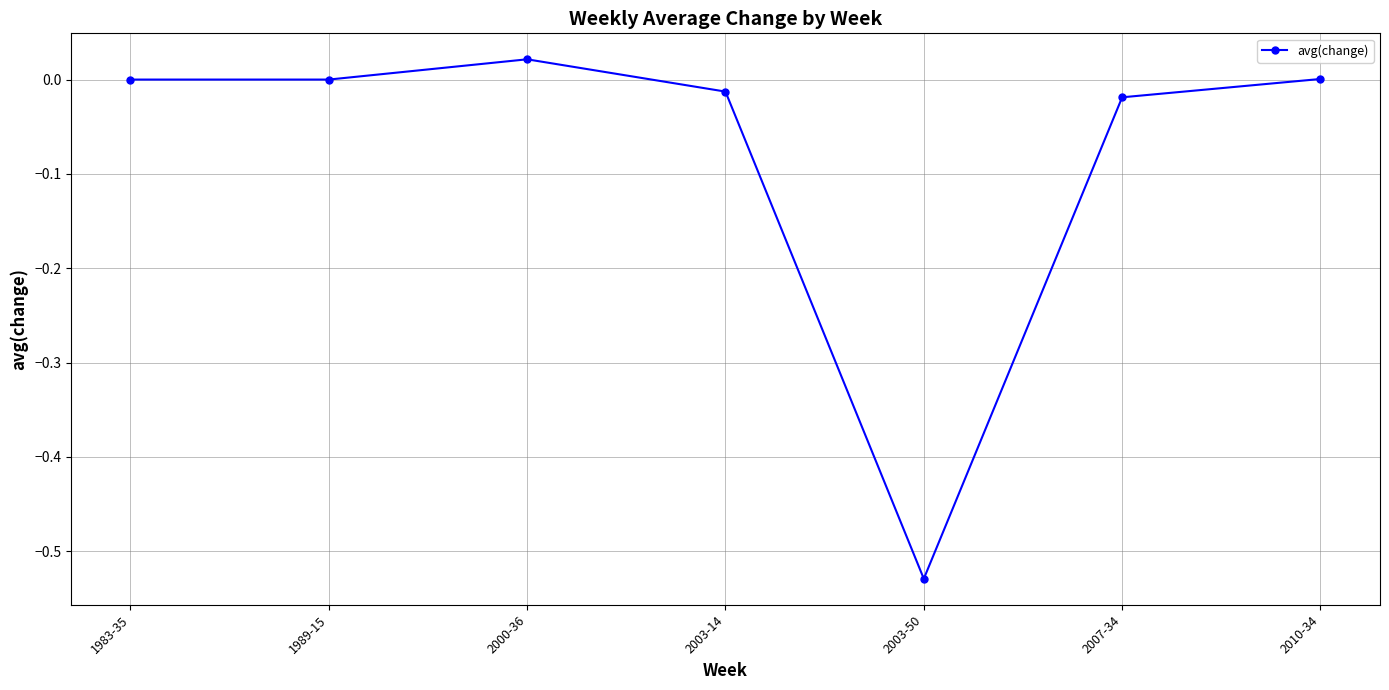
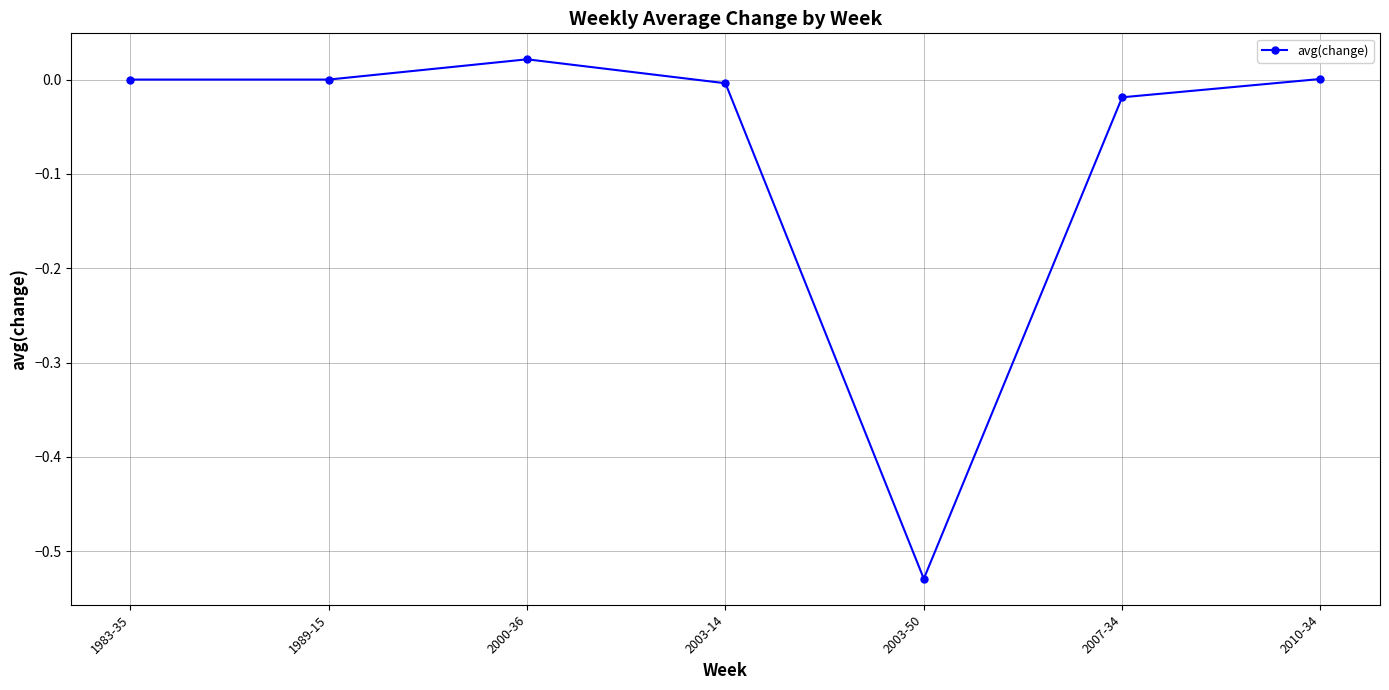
  {
    "1983-35": 0.00,
    "1989-15": 0.00,
    "2000-36": 0.02,
-   "2003-14": -0.01,
+   "2003-14": 0.00,
    "2003-50": -0.53,
    "2007-34": -0.02,
    "2010-34": 0.00
  }
